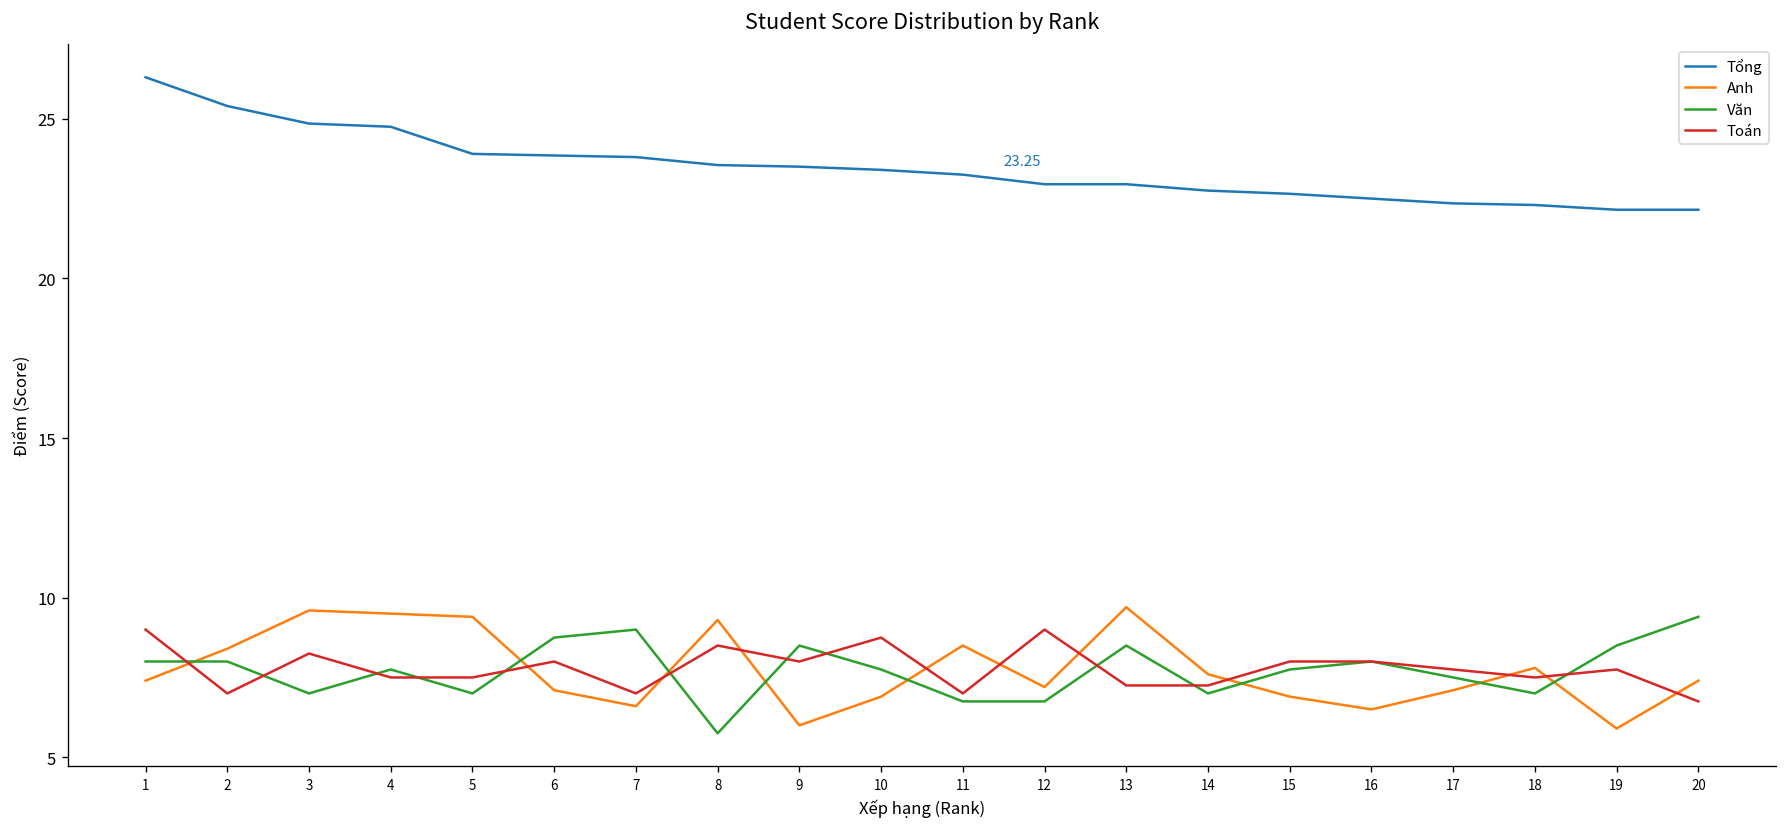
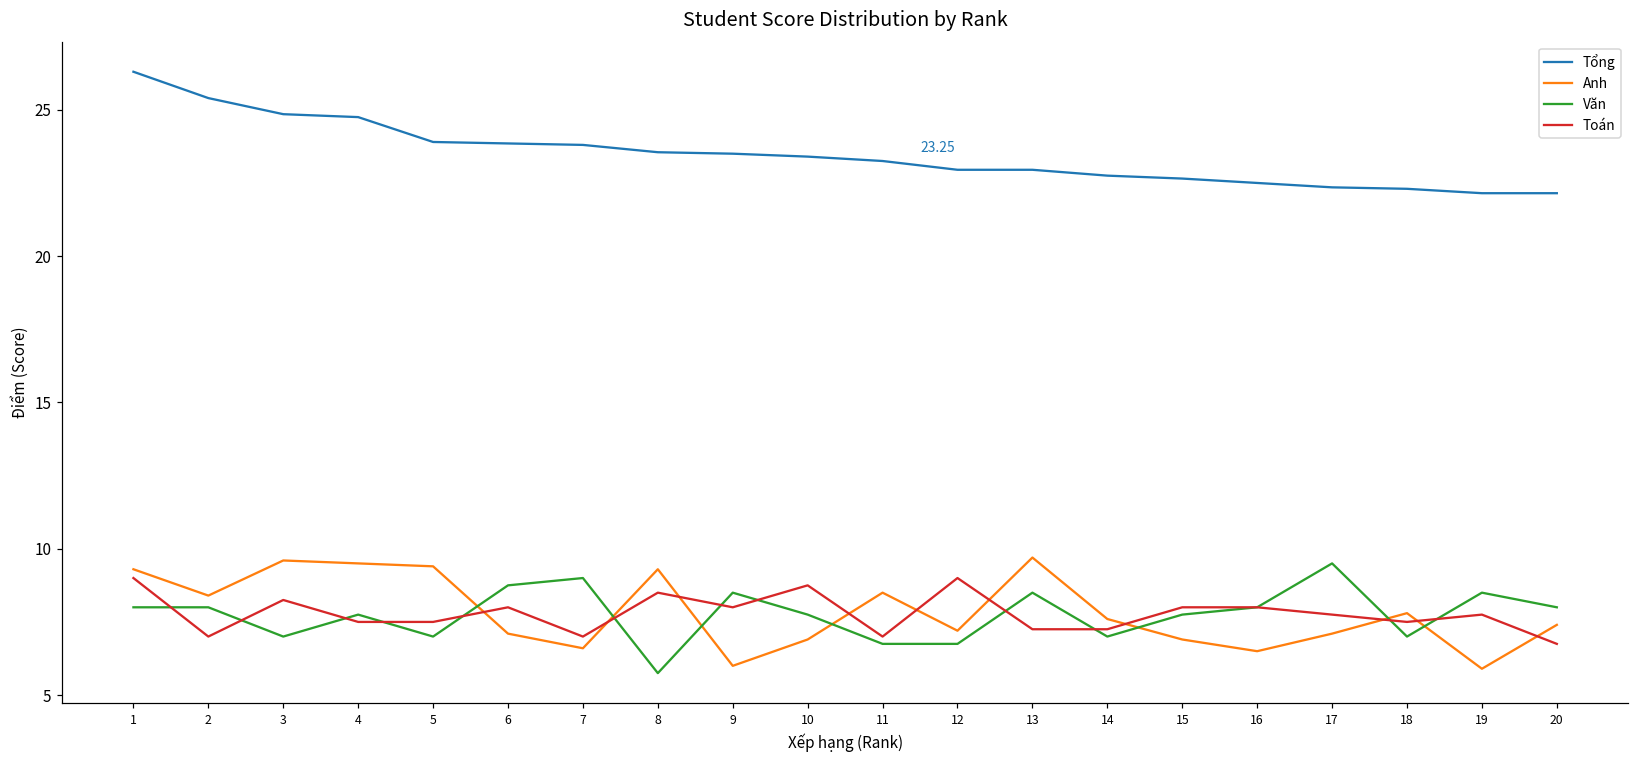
  {
    "Tổng": {
      "1": 26.3,
      "2": 25.4,
      "3": 24.9,
      "4": 24.8,
      "5": 23.9,
      "6": 23.9,
      "7": 23.8,
      "8": 23.6,
      "9": 23.5,
      "10": 23.4,
      "11": 23.3,
      "13": 23.0,
      "14": 22.8,
      "15": 22.7,
      "16": 22.5,
      "17": 22.4,
      "18": 22.3,
      "19": 22.2,
      "20": 22.2
    },
    "Anh": {
-     "1": 7.4,
+     "1": 9.3,
      "2": 8.4,
      "3": 9.6,
      "4": 9.5,
      "5": 9.4,
      "6": 7.1,
      "7": 6.6,
      "8": 9.3,
      "9": 6.0,
      "10": 6.9,
      "11": 8.5,
      "12": 7.2,
      "13": 9.7,
      "14": 7.6,
      "15": 6.9,
      "16": 6.5,
      "17": 7.1,
      "18": 7.8,
      "19": 5.9,
      "20": 7.4
    },
    "Văn": {
      "1": 8.0,
      "2": 8.0,
      "3": 7.0,
      "4": 7.8,
      "5": 7.0,
      "6": 8.8,
      "7": 9.0,
      "8": 5.8,
      "9": 8.5,
      "10": 7.8,
      "11": 6.8,
      "12": 6.8,
      "13": 8.5,
      "14": 7.0,
      "15": 7.8,
-     "17": 7.5,
+     "17": 9.5,
      "18": 7.0,
      "19": 8.5,
-     "20": 9.4
+     "20": 8.0
    },
    "Toán": {
      "1": 9.0,
      "2": 7.0,
      "3": 8.3,
      "4": 7.5,
      "5": 7.5,
      "6": 8.0,
      "7": 7.0,
      "8": 8.5,
      "9": 8.0,
      "10": 8.8,
      "11": 7.0,
      "12": 9.0,
      "13": 7.3,
      "14": 7.3,
      "15": 8.0,
      "17": 7.8,
      "18": 7.5,
      "19": 7.8,
      "20": 6.8
    }
  }
